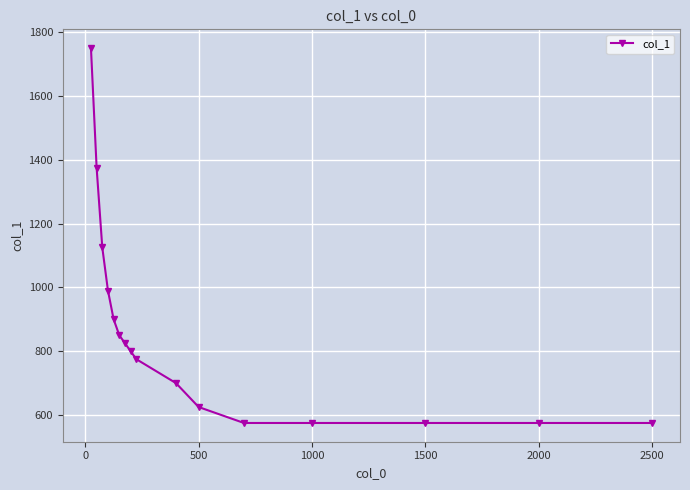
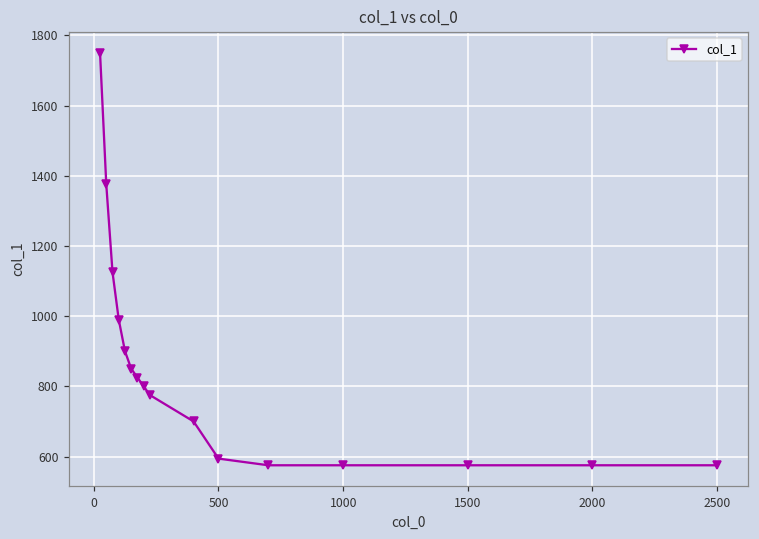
  {
-   "500": 630,
+   "500": 590,
    "1000": 580,
    "1500": 580,
    "2000": 580,
    "2500": 580
  }
